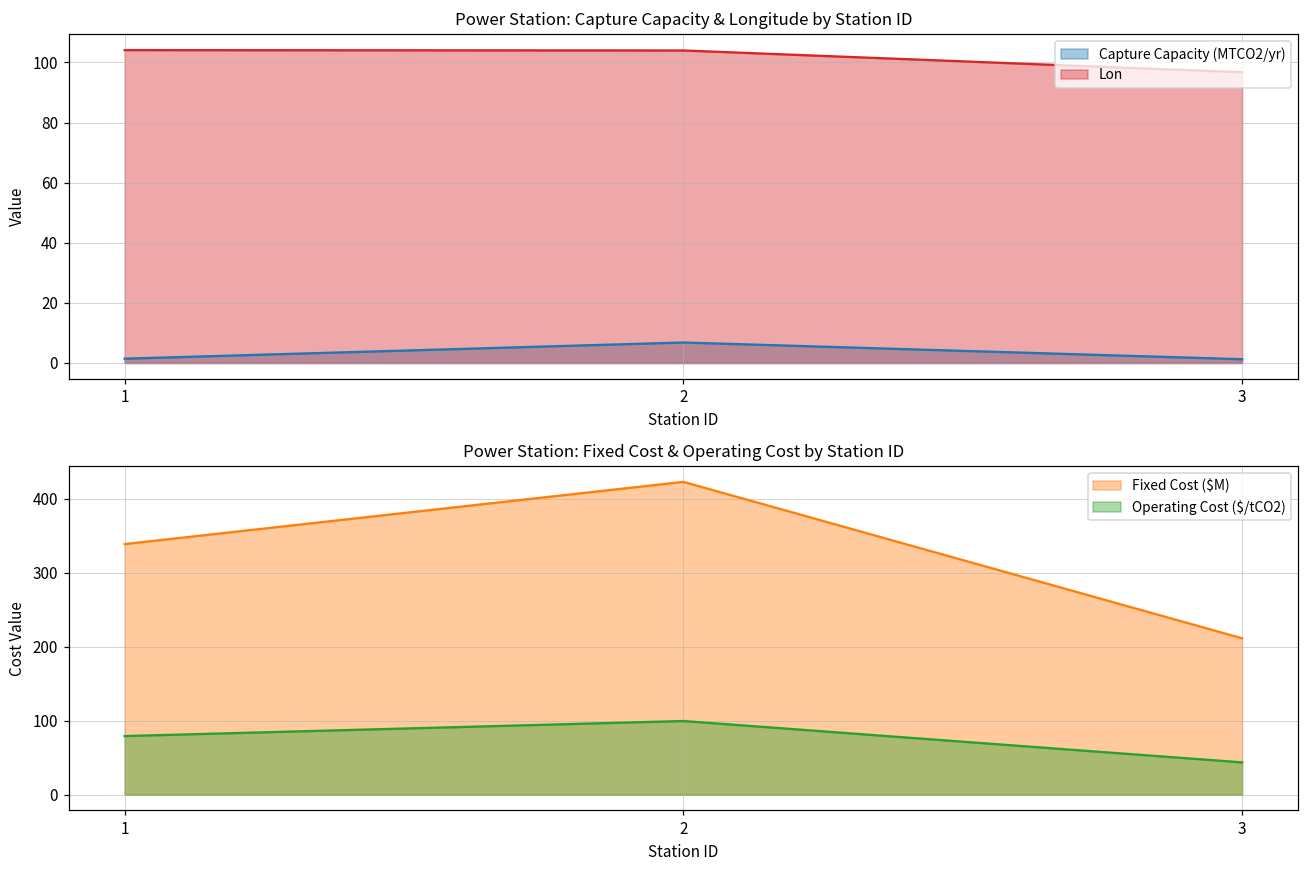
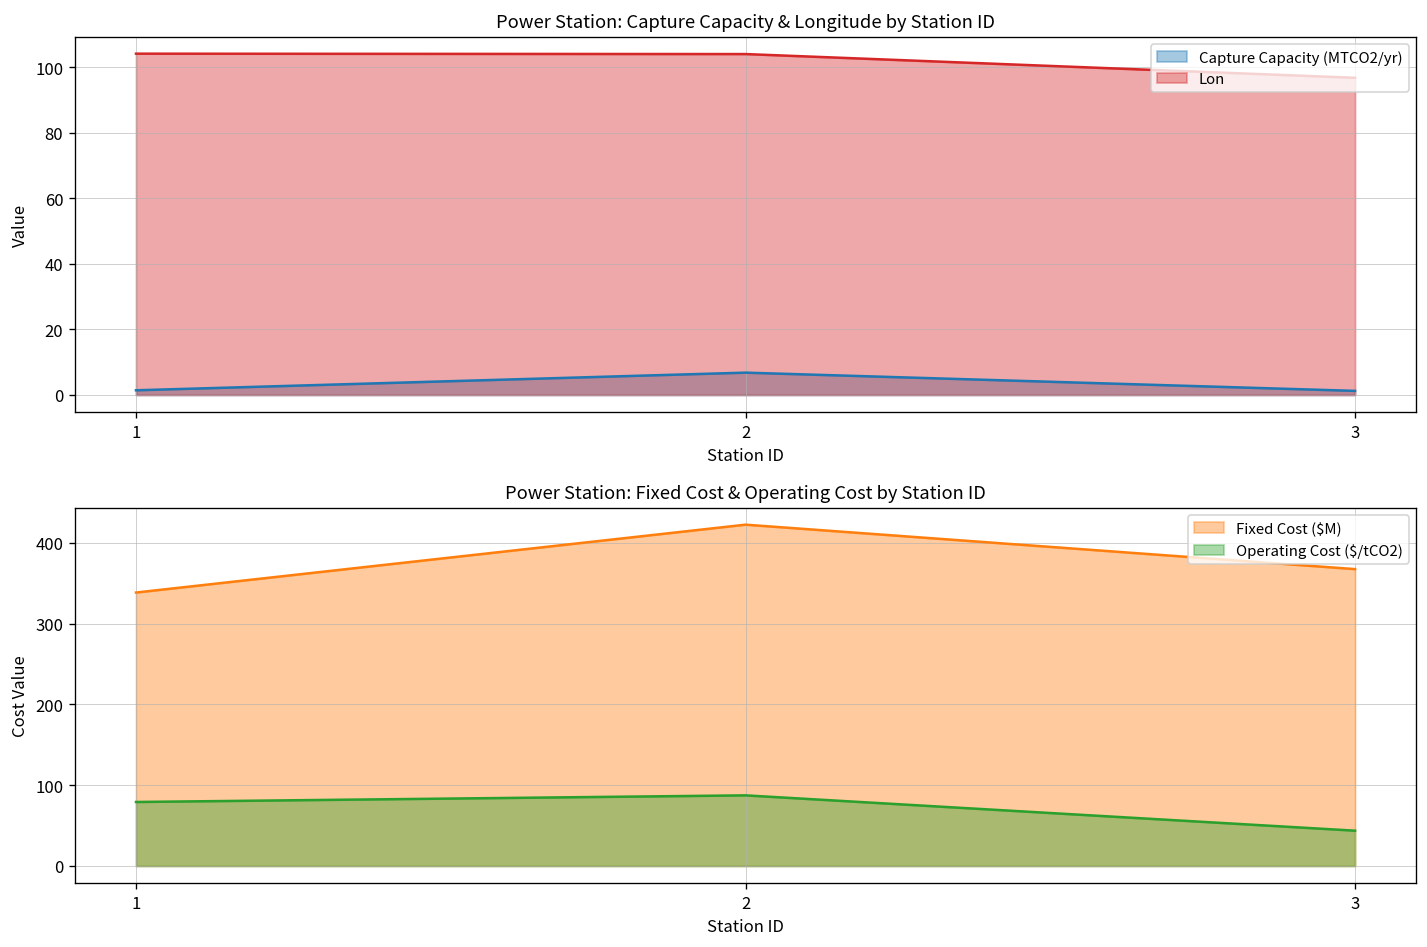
  {
    "Power Station: Capture Capacity & Longitude by Station ID": {
      "Capture Capacity (MTCO2/yr)": {
        "1": 1,
        "2": 7,
        "3": 1
      },
      "Lon": {
        "1": 104,
        "2": 104
      }
    },
    "Power Station: Fixed Cost & Operating Cost by Station ID": {
      "Fixed Cost ($M)": {
        "1": 340,
        "2": 420,
-       "3": 210
+       "3": 370
      },
      "Operating Cost ($/tCO2)": {
        "1": 80,
-       "2": 100,
+       "2": 90,
        "3": 40
      }
    }
  }
